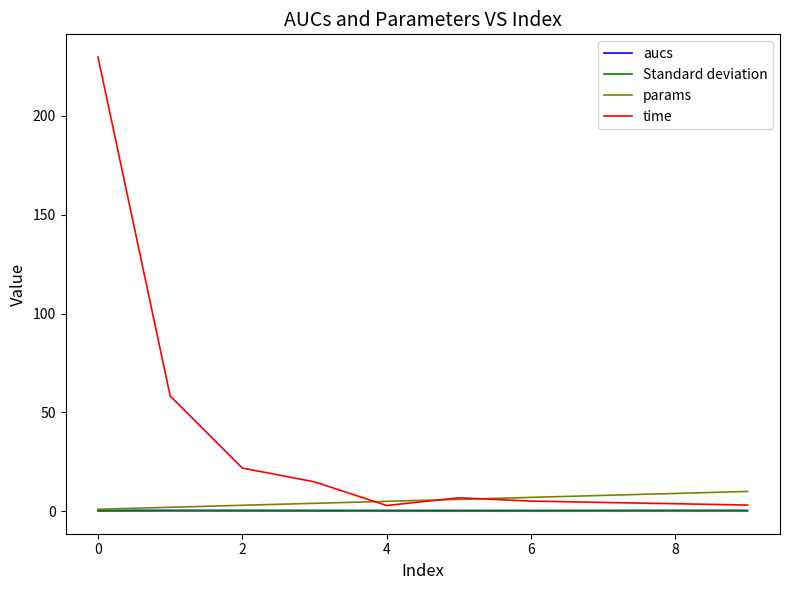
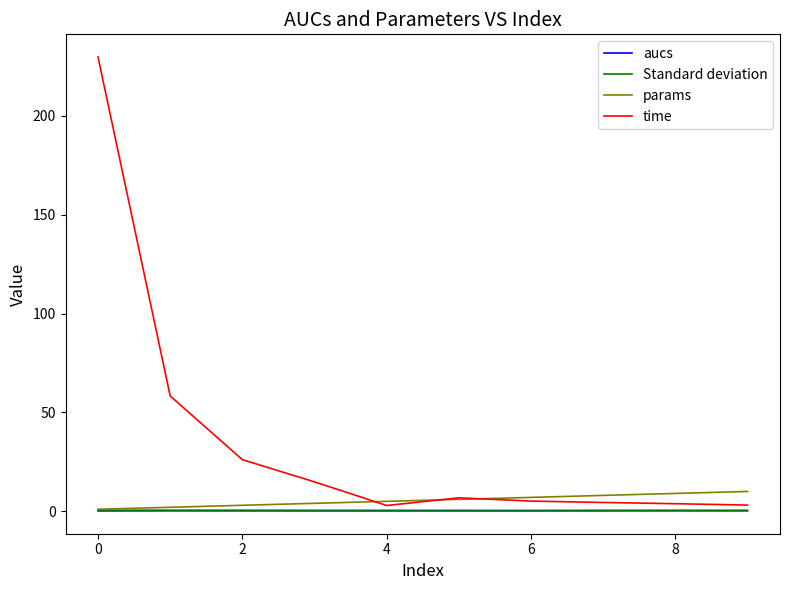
  {
    "params": {
      "2": 3,
      "4": 5,
      "6": 7,
      "8": 9
    },
    "time": {
      "0": 230,
-     "2": 22,
+     "2": 26,
      "4": 3,
      "6": 5,
      "8": 4
    }
  }
